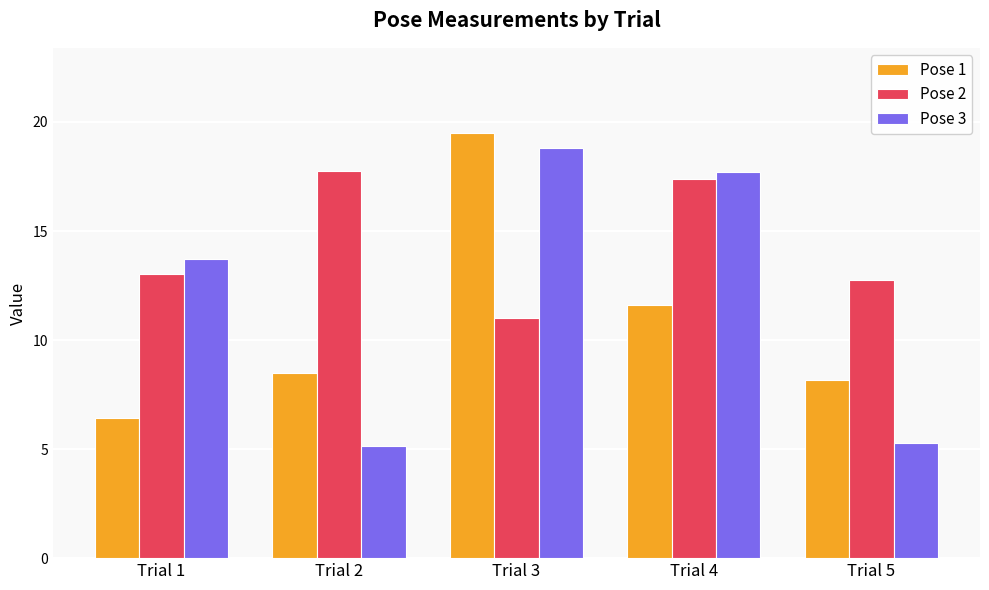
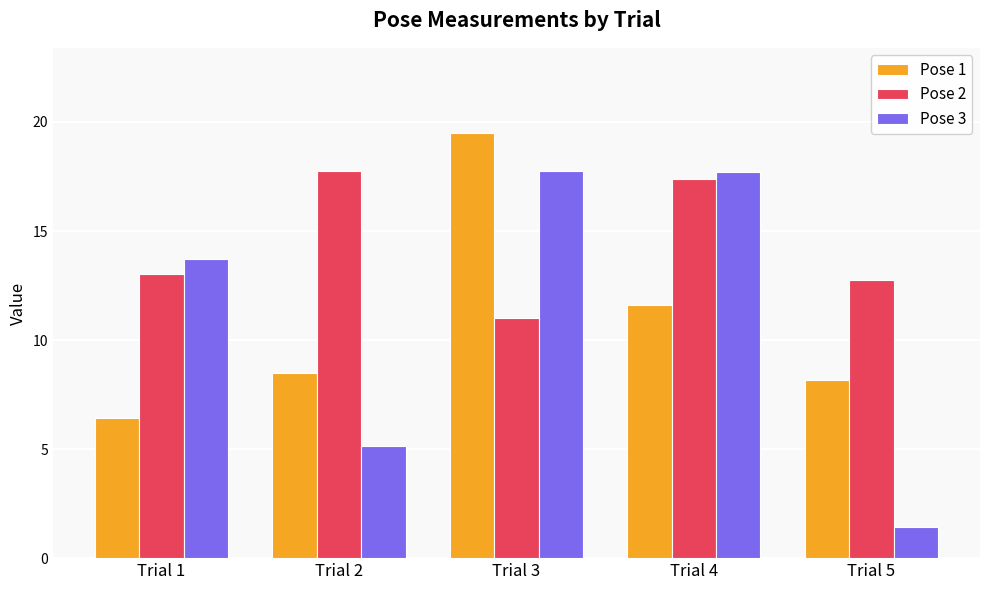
  {
    "Pose 1": {
      "Trial 1": 6.4,
      "Trial 2": 8.5,
      "Trial 3": 19.5,
      "Trial 4": 11.6,
      "Trial 5": 8.2
    },
    "Pose 2": {
      "Trial 1": 13.0,
      "Trial 2": 17.8,
      "Trial 3": 11.0,
      "Trial 4": 17.4,
      "Trial 5": 12.7
    },
    "Pose 3": {
      "Trial 1": 13.7,
      "Trial 2": 5.1,
-     "Trial 3": 18.8,
+     "Trial 3": 17.8,
      "Trial 4": 17.7,
-     "Trial 5": 5.3
+     "Trial 5": 1.4
    }
  }
